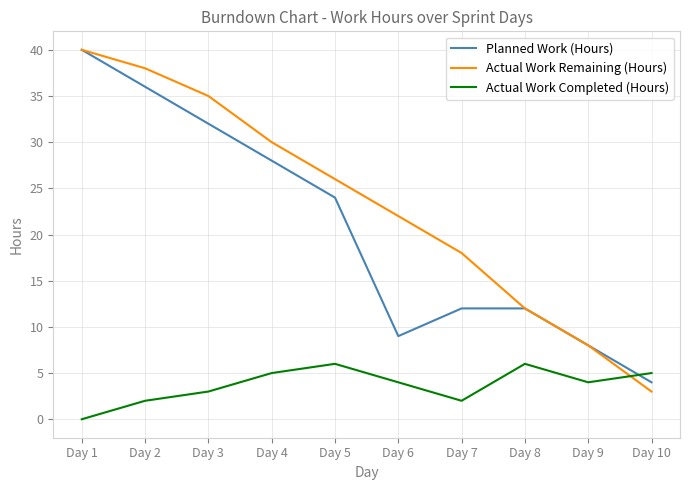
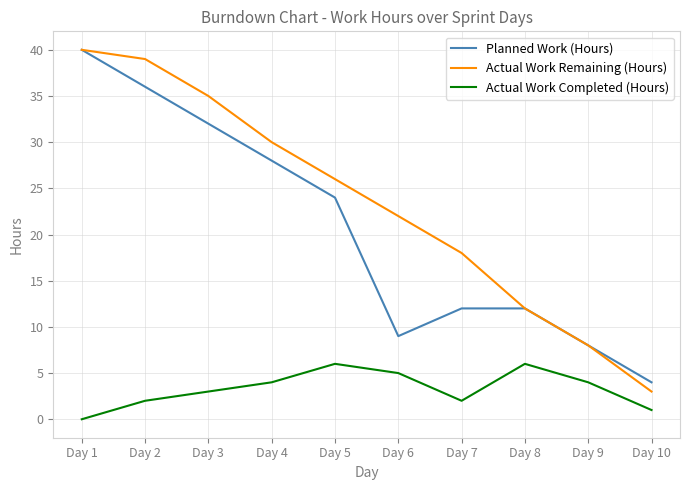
  {
    "Planned Work (Hours)": {
      "Day 2": 36,
      "Day 3": 32,
      "Day 4": 28,
      "Day 5": 24,
      "Day 6": 9,
      "Day 7": 12,
      "Day 10": 4
    },
    "Actual Work Remaining (Hours)": {
-     "Day 2": 38,
+     "Day 2": 39,
      "Day 3": 35,
      "Day 4": 30,
      "Day 5": 26,
      "Day 6": 22,
      "Day 7": 18,
      "Day 10": 3
    },
    "Actual Work Completed (Hours)": {
      "Day 1": 0,
      "Day 2": 2,
      "Day 3": 3,
-     "Day 4": 5,
+     "Day 4": 4,
      "Day 5": 6,
-     "Day 6": 4,
+     "Day 6": 5,
      "Day 7": 2,
      "Day 8": 6,
      "Day 9": 4,
-     "Day 10": 5
+     "Day 10": 1
    }
  }
